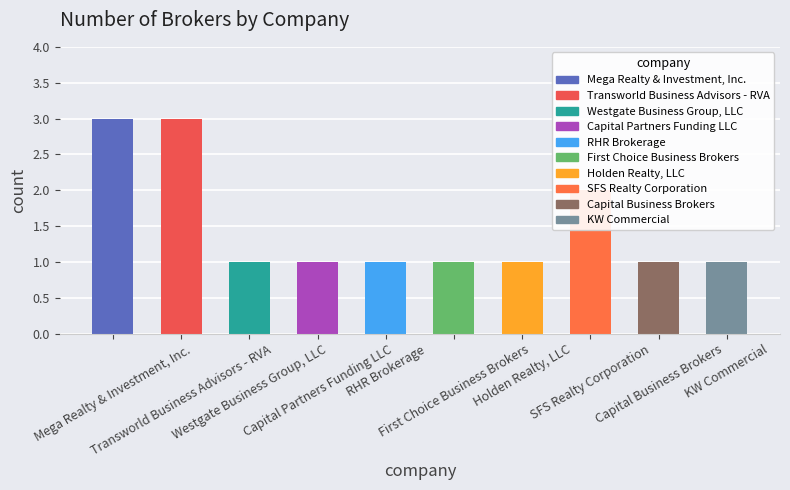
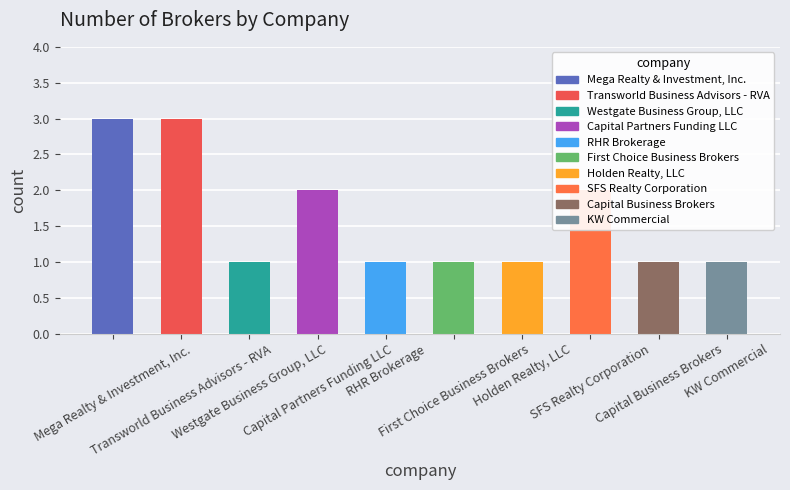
  {
    "Mega Realty & Investment, Inc.": 3,
    "Transworld Business Advisors - RVA": 3,
    "Westgate Business Group, LLC": 1,
-   "Capital Partners Funding LLC": 1,
+   "Capital Partners Funding LLC": 2,
    "RHR Brokerage": 1,
    "First Choice Business Brokers": 1,
    "Holden Realty, LLC": 1,
    "Capital Business Brokers": 1,
    "KW Commercial": 1
  }
